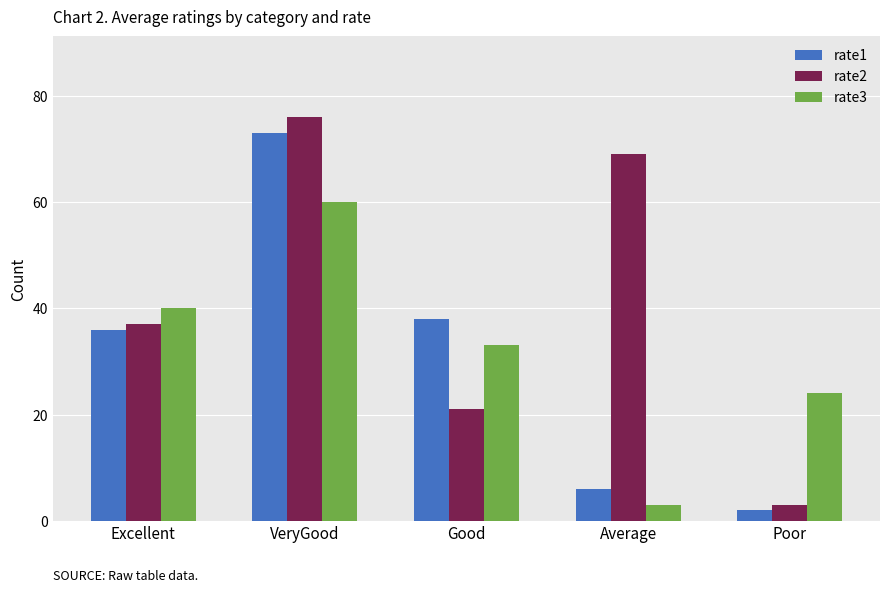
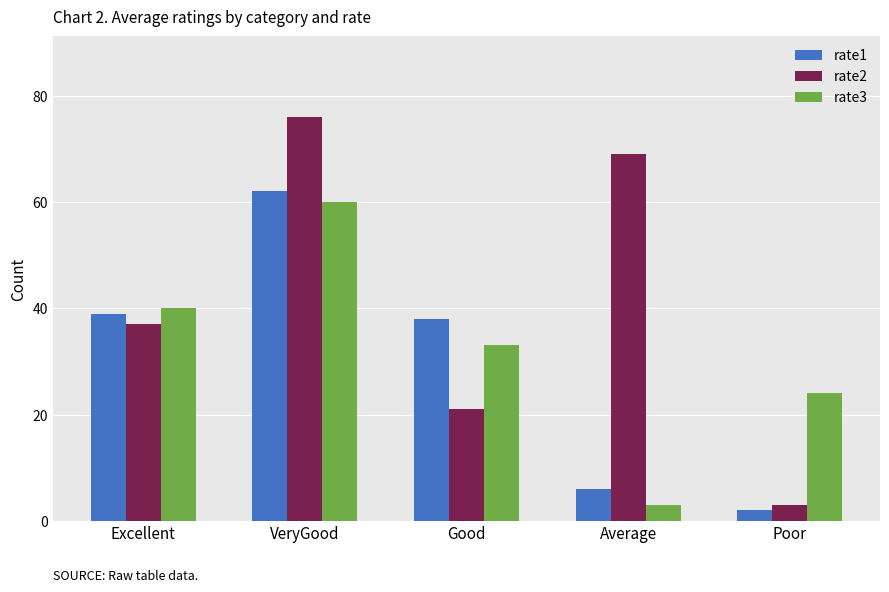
  {
    "rate1": {
-     "Excellent": 36,
-     "VeryGood": 73,
+     "Excellent": 39,
+     "VeryGood": 62,
      "Good": 38,
      "Average": 6,
      "Poor": 2
    },
    "rate2": {
      "Excellent": 37,
      "VeryGood": 76,
      "Good": 21,
      "Average": 69,
      "Poor": 3
    },
    "rate3": {
      "Excellent": 40,
      "VeryGood": 60,
      "Good": 33,
      "Average": 3,
      "Poor": 24
    }
  }
